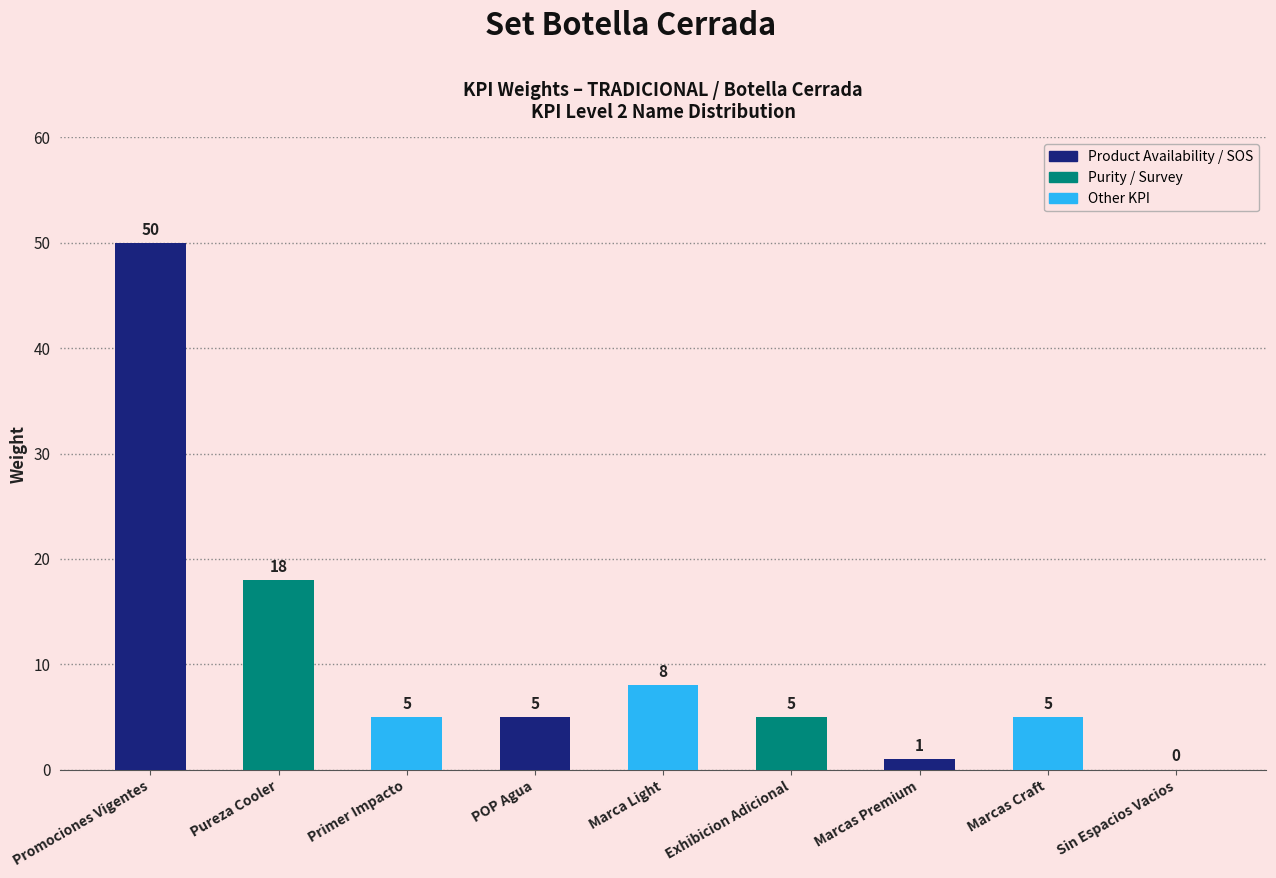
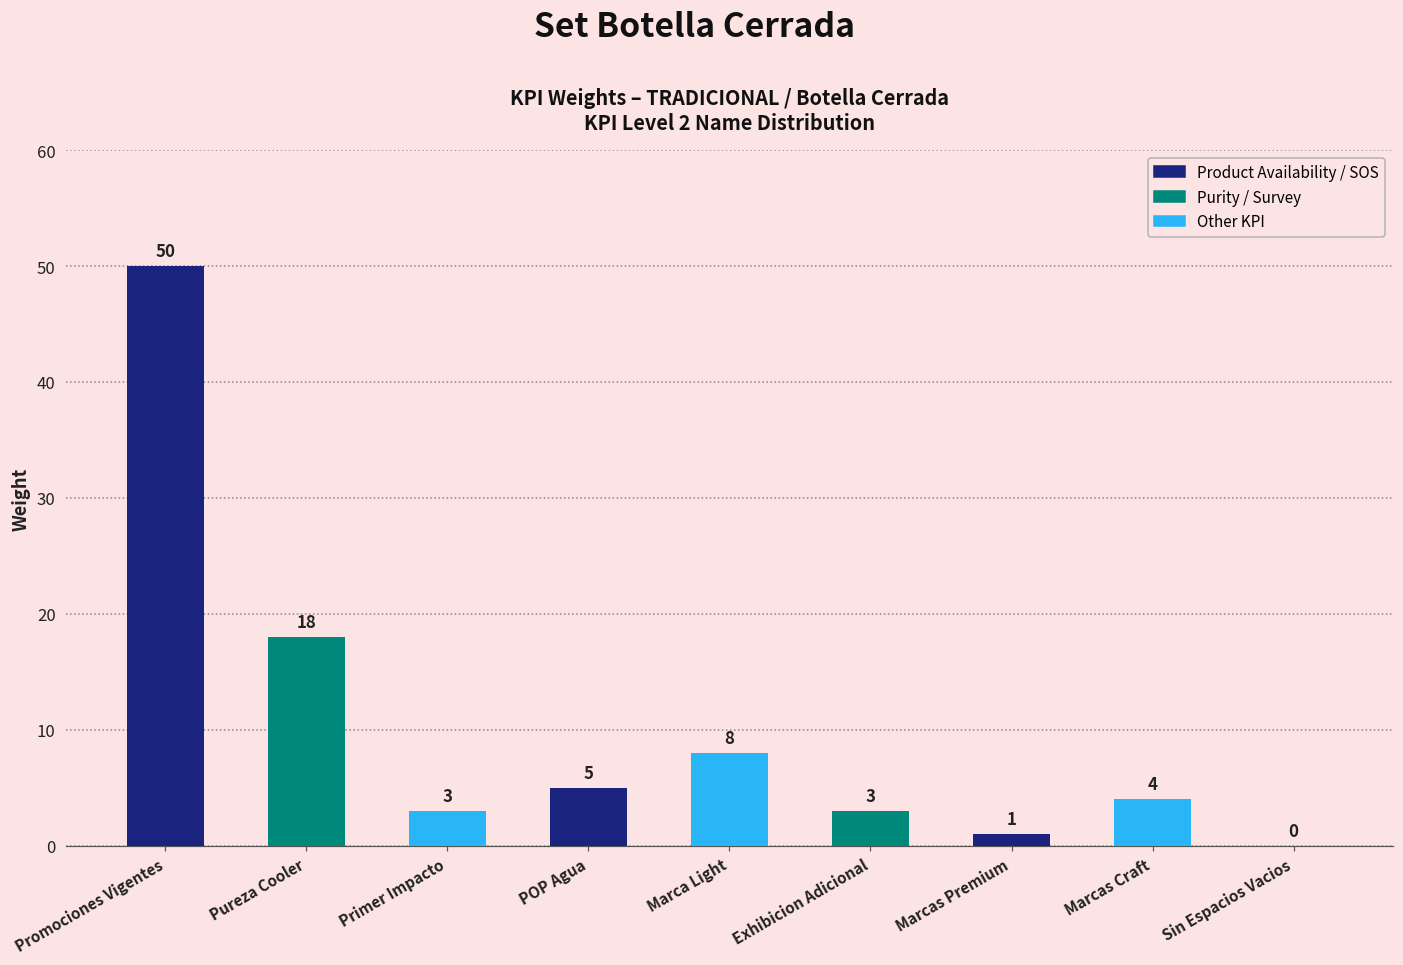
  {
    "Promociones Vigentes": 50,
    "Pureza Cooler": 18,
-   "Primer Impacto": 5,
+   "Primer Impacto": 3,
    "POP Agua": 5,
    "Marca Light": 8,
-   "Exhibicion Adicional": 5,
+   "Exhibicion Adicional": 3,
    "Marcas Premium": 1,
-   "Marcas Craft": 5,
+   "Marcas Craft": 4,
    "Sin Espacios Vacios": 0
  }
